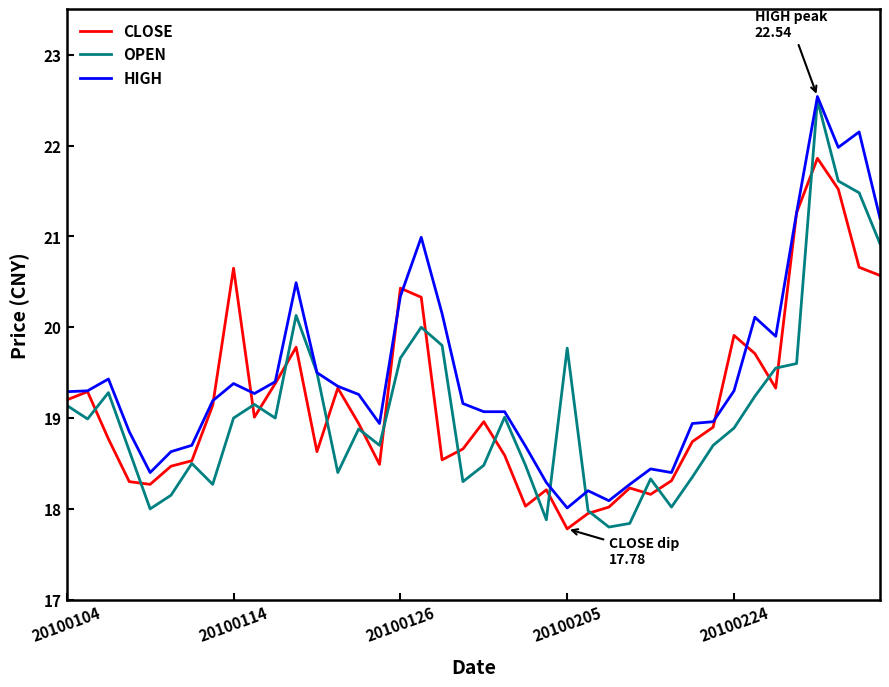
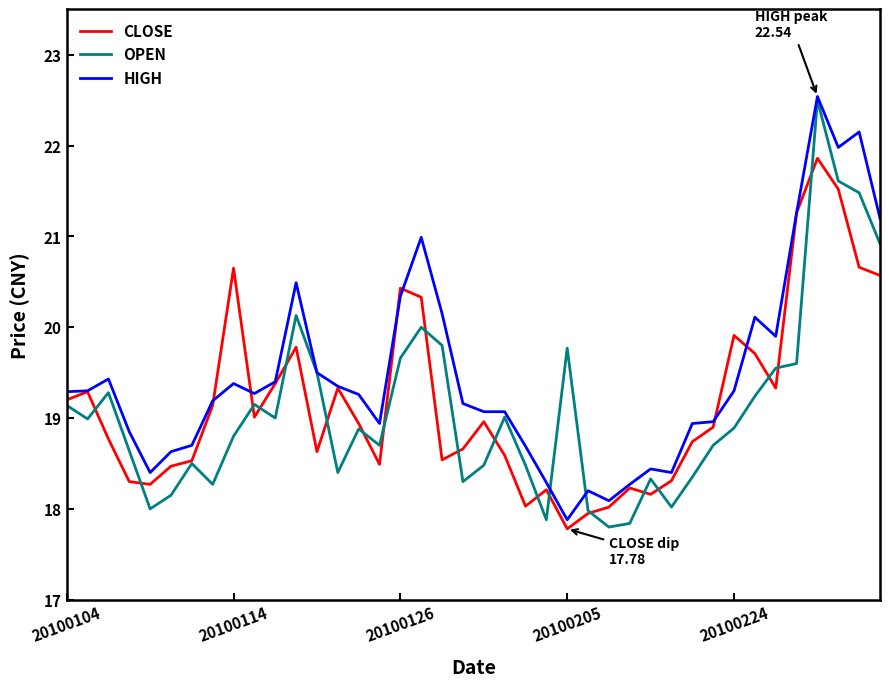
  {
    "CLOSE": {
      "20100205": 17.78
    },
    "OPEN": {
      "20100104": 19.1,
-     "20100114": 19.0,
+     "20100114": 18.8,
      "20100126": 19.7,
      "20100205": 19.8,
      "20100224": 18.9
    },
    "HIGH": {
      "20100104": 19.3,
      "20100114": 19.4,
      "20100126": 20.3,
-     "20100205": 18.0,
+     "20100205": 17.9,
      "20100224": 19.3
    }
  }
